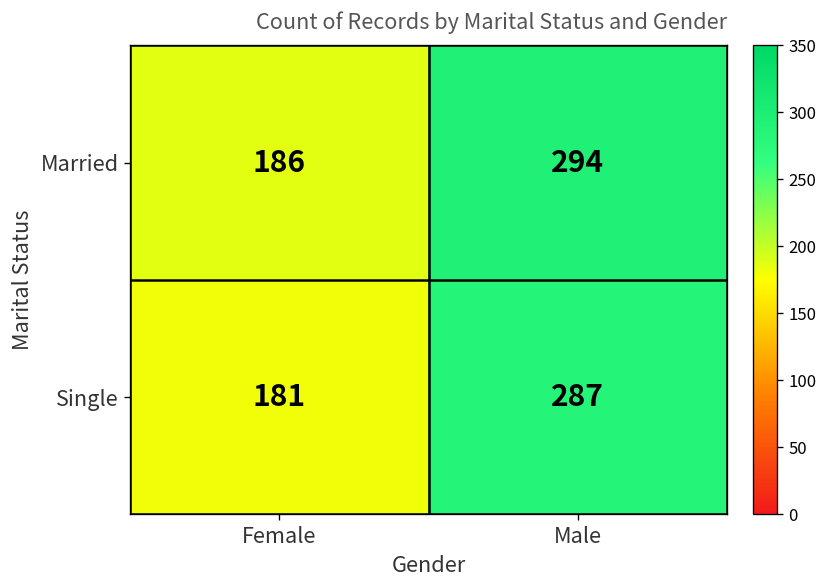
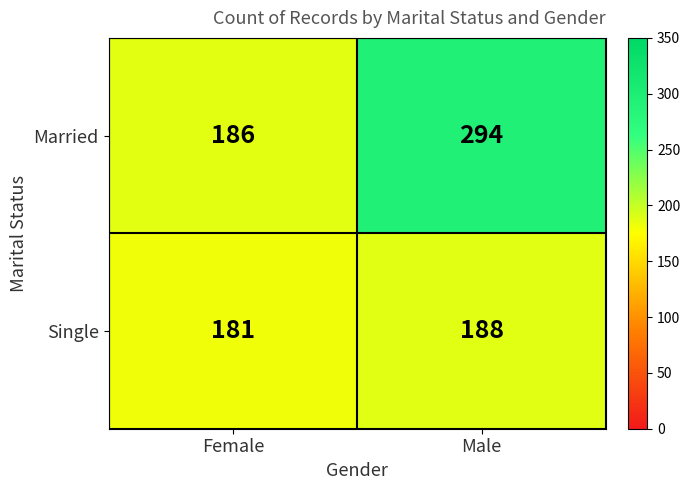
  {
    "Married": {
      "Female": 186,
      "Male": 294
    },
    "Single": {
      "Female": 181,
-     "Male": 287
+     "Male": 188
    }
  }
